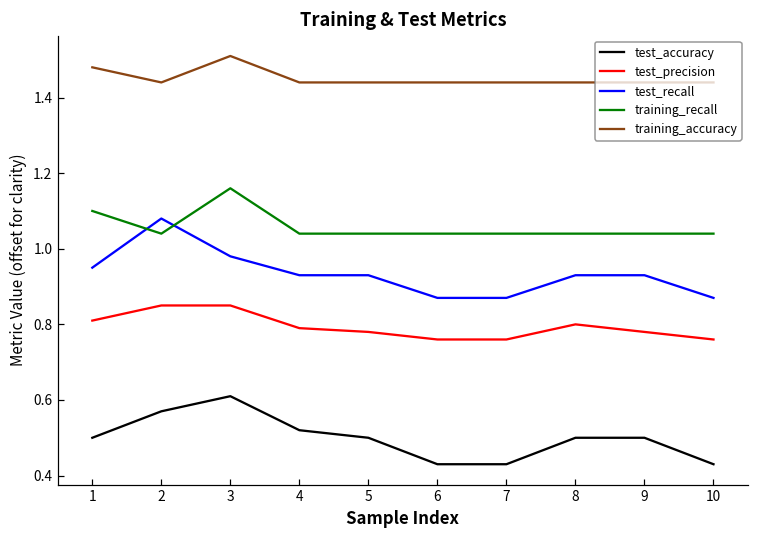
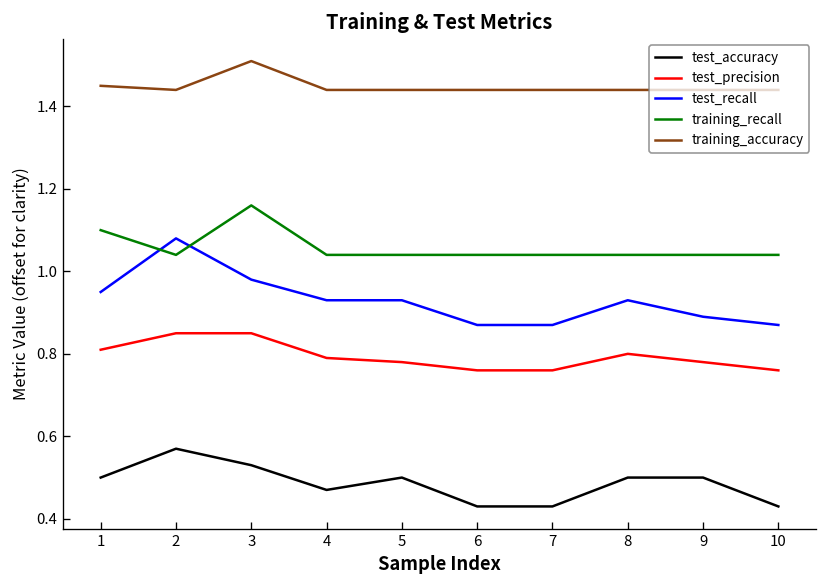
  {
    "test_accuracy": {
      "1": 0.50,
      "2": 0.57,
-     "3": 0.61,
-     "4": 0.52,
+     "3": 0.53,
+     "4": 0.47,
      "5": 0.50,
      "6": 0.43,
      "7": 0.43,
      "8": 0.50,
      "9": 0.50,
      "10": 0.43
    },
    "test_precision": {
      "1": 0.81,
      "2": 0.85,
      "3": 0.85,
      "4": 0.79,
      "5": 0.78,
      "6": 0.76,
      "7": 0.76,
      "8": 0.80,
      "9": 0.78,
      "10": 0.76
    },
    "test_recall": {
      "1": 0.95,
      "2": 1.08,
      "3": 0.98,
      "4": 0.93,
      "5": 0.93,
      "6": 0.87,
      "7": 0.87,
      "8": 0.93,
-     "9": 0.93,
+     "9": 0.89,
      "10": 0.87
    },
    "training_recall": {
      "1": 1.10,
      "2": 1.04,
      "3": 1.16,
      "4": 1.04,
      "5": 1.04,
      "6": 1.04,
      "7": 1.04,
      "8": 1.04,
      "9": 1.04,
      "10": 1.04
    },
    "training_accuracy": {
-     "1": 1.48,
+     "1": 1.45,
      "2": 1.44,
      "3": 1.51,
      "4": 1.44,
      "5": 1.44,
      "6": 1.44,
      "7": 1.44,
      "8": 1.44
    }
  }
